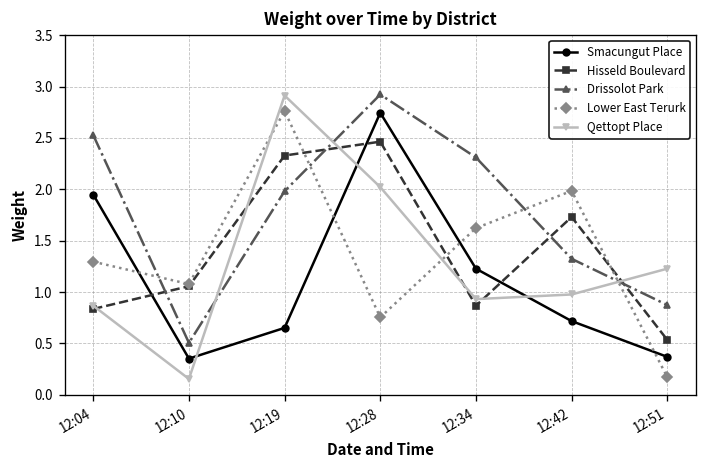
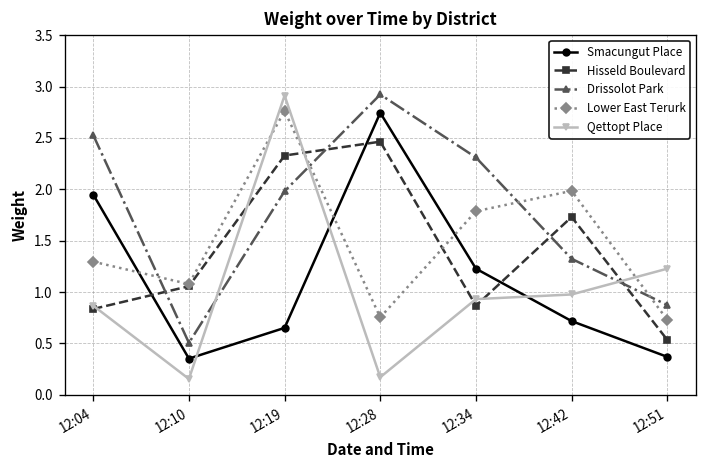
  {
    "Smacungut Place": {
      "12:04": 1.9,
      "12:10": 0.4,
      "12:19": 0.7,
      "12:28": 2.7,
      "12:34": 1.2,
      "12:42": 0.7,
      "12:51": 0.4
    },
    "Lower East Terurk": {
      "12:04": 1.3,
      "12:19": 2.8,
      "12:28": 0.8,
-     "12:34": 1.6,
+     "12:34": 1.8,
      "12:42": 2.0,
-     "12:51": 0.2
+     "12:51": 0.7
    },
    "Qettopt Place": {
      "12:04": 0.9,
      "12:10": 0.2,
      "12:19": 2.9,
-     "12:28": 2.0,
+     "12:28": 0.2,
      "12:34": 0.9,
      "12:42": 1.0,
      "12:51": 1.2
    }
  }
